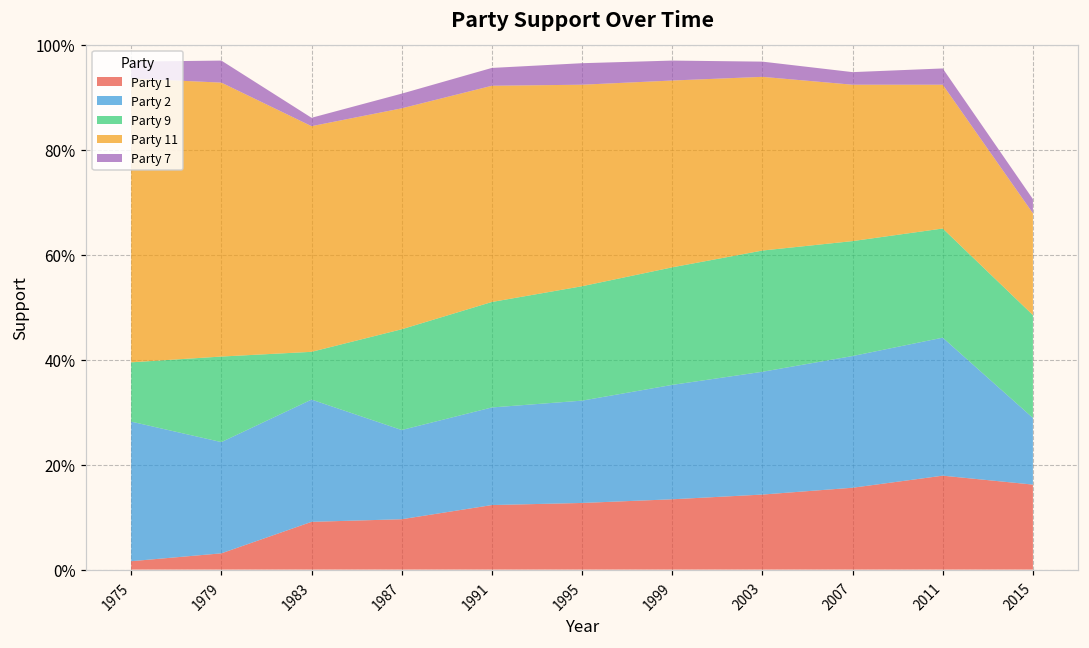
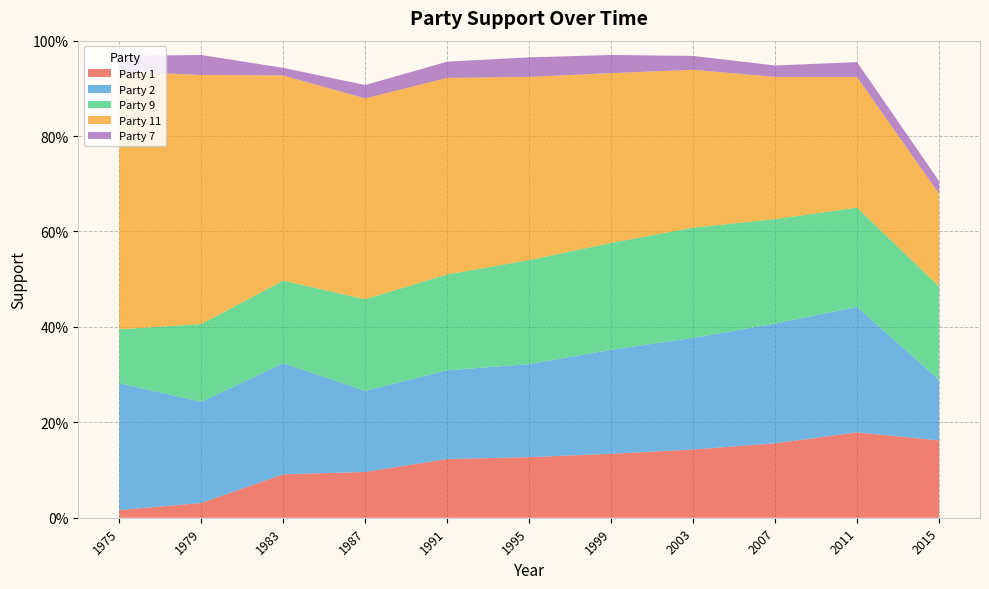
  {
    "Party 1": {
      "1975": "2%",
      "1979": "3%",
      "1983": "9%",
      "1987": "10%",
      "1991": "12%",
      "1995": "13%",
      "1999": "13%",
      "2003": "14%",
      "2007": "16%",
      "2011": "18%",
      "2015": "16%"
    },
    "Party 2": {
      "1975": "27%",
      "1979": "21%",
      "1983": "23%",
      "1987": "17%",
      "1991": "19%",
      "1995": "20%",
      "1999": "22%",
      "2003": "23%",
      "2007": "25%",
      "2011": "26%",
      "2015": "13%"
    },
    "Party 9": {
      "1975": "11%",
      "1979": "16%",
-     "1983": "9%",
+     "1983": "17%",
      "1987": "19%",
      "1991": "20%",
      "1995": "22%",
      "1999": "22%",
      "2003": "23%",
      "2007": "22%",
      "2011": "21%",
      "2015": "20%"
    },
    "Party 11": {
      "1979": "52%",
      "1983": "43%",
      "1987": "42%",
      "1991": "41%",
      "1995": "38%",
      "1999": "36%",
      "2003": "33%",
      "2007": "30%",
      "2011": "27%",
      "2015": "19%"
    },
    "Party 7": {
      "1979": "4%",
      "1983": "2%",
      "1987": "3%",
      "1991": "3%",
      "1995": "4%",
      "1999": "4%",
      "2003": "3%",
      "2007": "2%",
      "2011": "3%",
      "2015": "3%"
    }
  }
